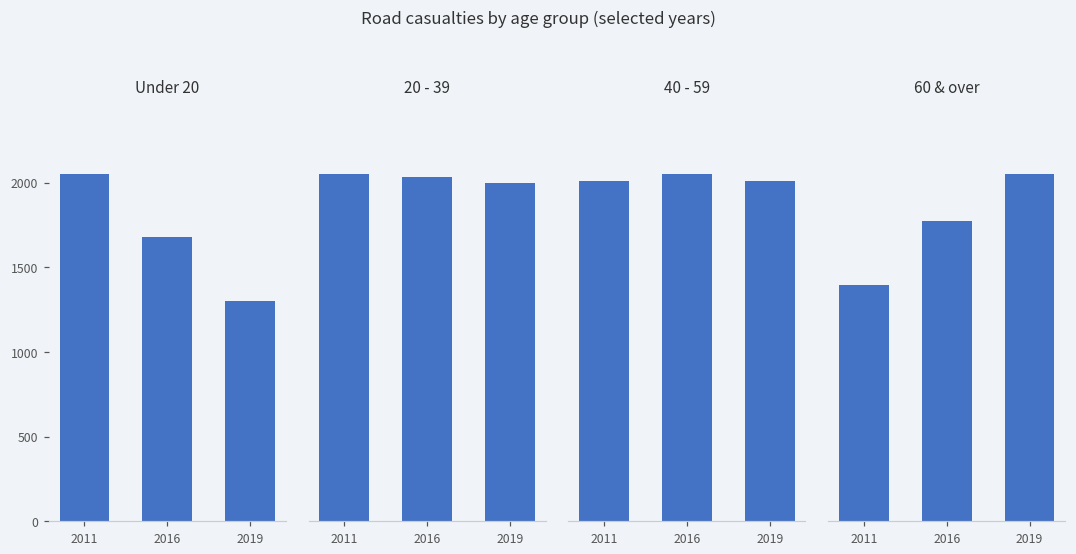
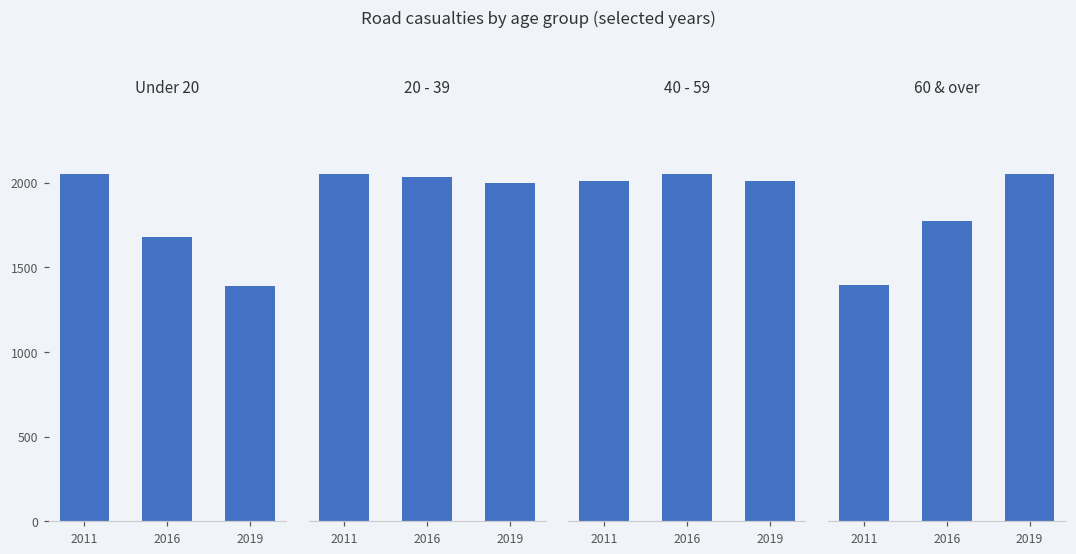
  {
    "Under 20": {
      "2011": 2050,
      "2016": 1680,
-     "2019": 1300
+     "2019": 1390
    }
  }
